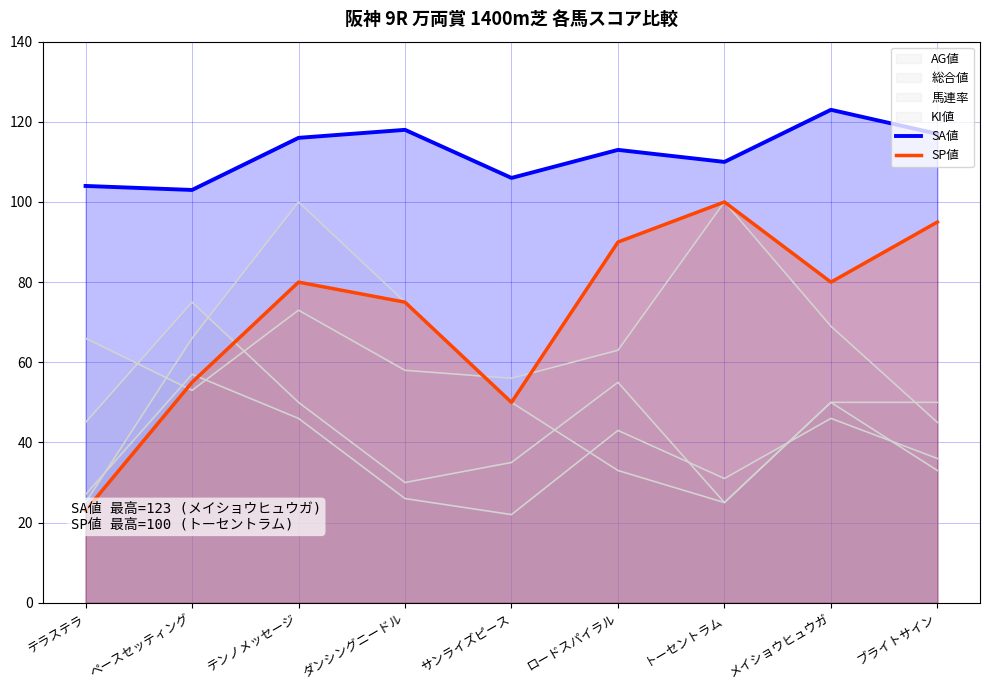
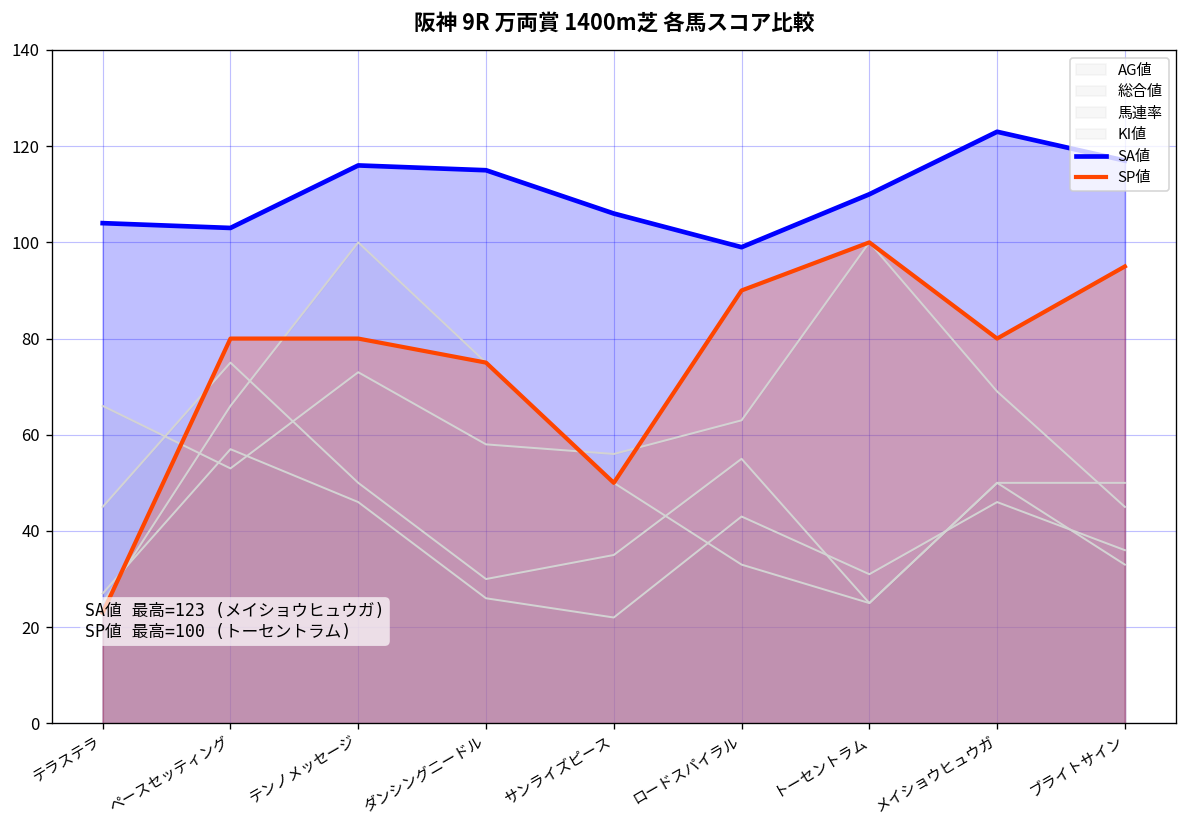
  {
    "SA値": {
      "テラステラ": 104,
      "ペースセッティング": 103,
      "テンノメッセージ": 116,
-     "ダンシングニードル": 118,
+     "ダンシングニードル": 115,
      "サンライズピース": 106,
-     "ロードスパイラル": 113,
+     "ロードスパイラル": 99,
      "トーセントラム": 110,
      "メイショウヒュウガ": 123
    },
    "SP値": {
-     "ペースセッティング": 55,
+     "ペースセッティング": 80,
      "テンノメッセージ": 80,
      "ロードスパイラル": 90,
      "メイショウヒュウガ": 80,
      "ブライトサイン": 95
    }
  }
